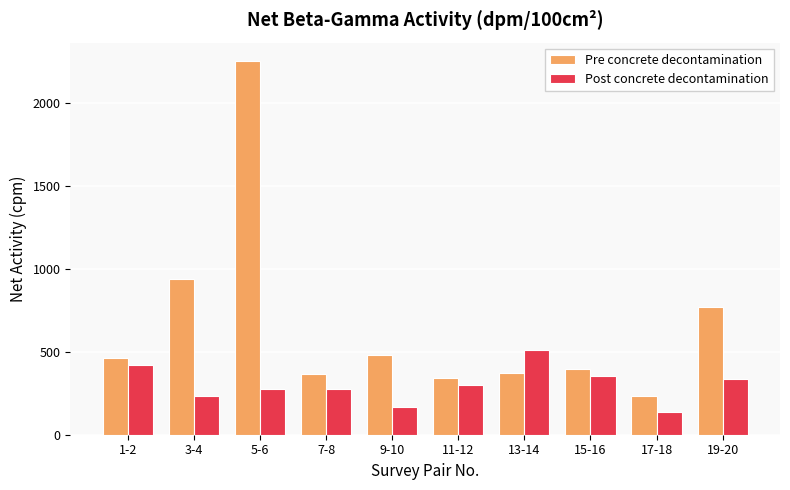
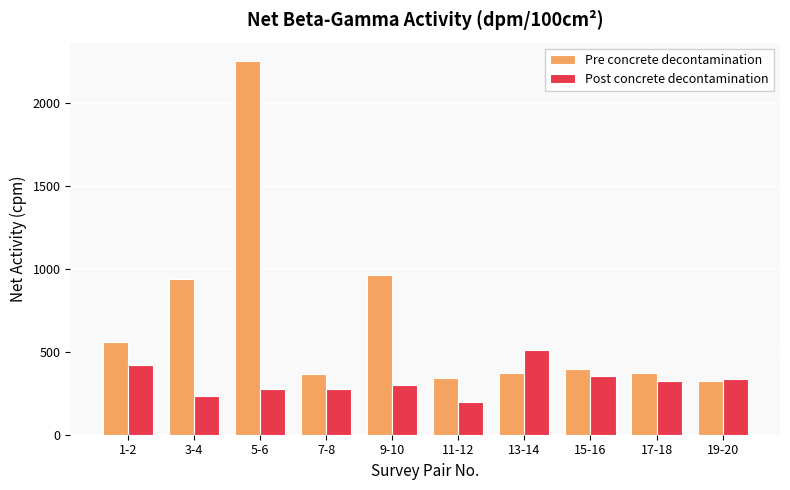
  {
    "Pre concrete decontamination": {
-     "1-2": 460,
+     "1-2": 560,
      "3-4": 940,
      "5-6": 2250,
      "7-8": 370,
-     "9-10": 480,
+     "9-10": 960,
      "11-12": 350,
      "13-14": 380,
      "15-16": 400,
-     "17-18": 230,
-     "19-20": 770
+     "17-18": 380,
+     "19-20": 330
    },
    "Post concrete decontamination": {
      "1-2": 420,
      "3-4": 230,
      "5-6": 280,
      "7-8": 280,
-     "9-10": 170,
-     "11-12": 300,
+     "9-10": 300,
+     "11-12": 200,
      "13-14": 510,
      "15-16": 350,
-     "17-18": 140,
+     "17-18": 330,
      "19-20": 340
    }
  }
